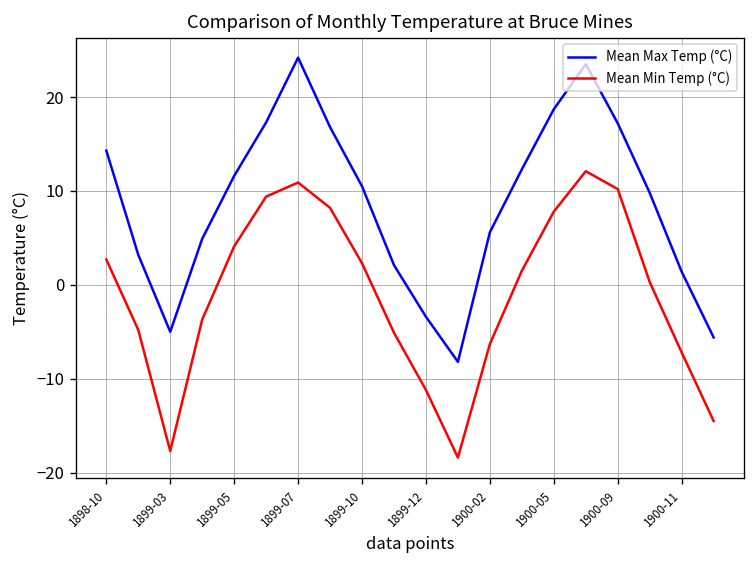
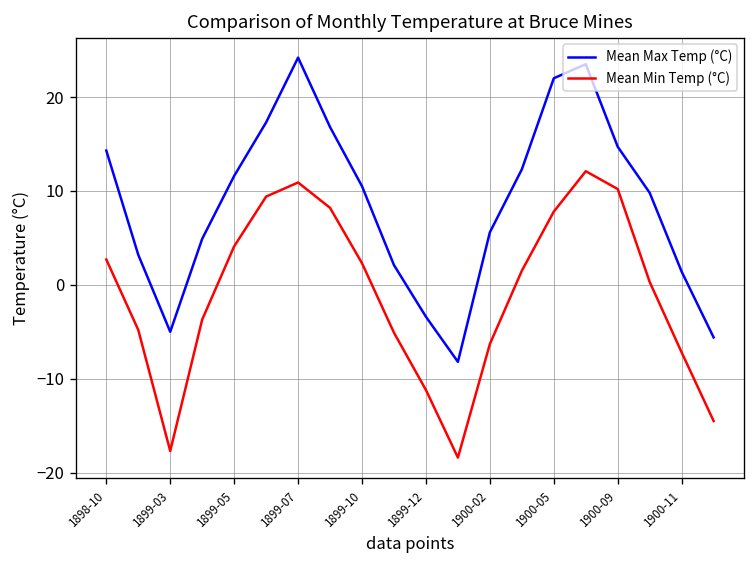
  {
    "Mean Max Temp (°C)": {
      "1898-10": 14,
      "1899-03": -5,
      "1899-05": 12,
      "1899-07": 24,
      "1899-10": 11,
      "1899-12": -3,
      "1900-02": 6,
-     "1900-05": 19,
-     "1900-09": 17,
+     "1900-05": 22,
+     "1900-09": 15,
      "1900-11": 1
    },
    "Mean Min Temp (°C)": {
      "1898-10": 3,
      "1899-03": -18,
      "1899-05": 4,
      "1899-07": 11,
      "1899-10": 2,
      "1899-12": -11,
      "1900-02": -6,
      "1900-05": 8,
      "1900-09": 10,
      "1900-11": -7
    }
  }
